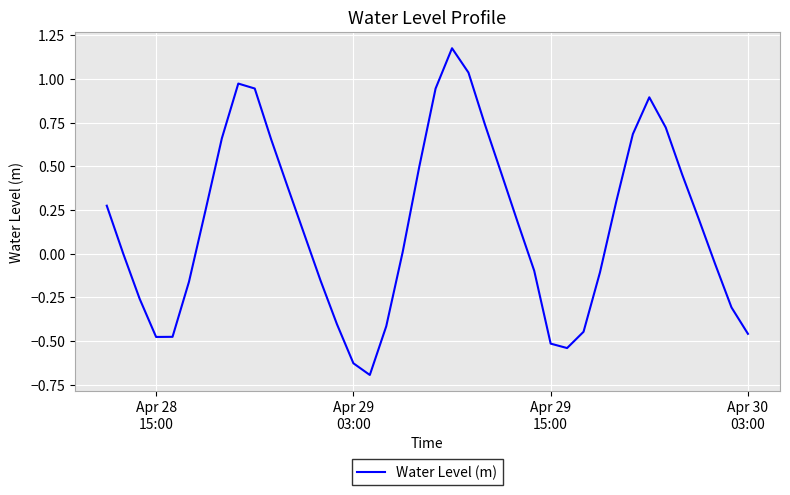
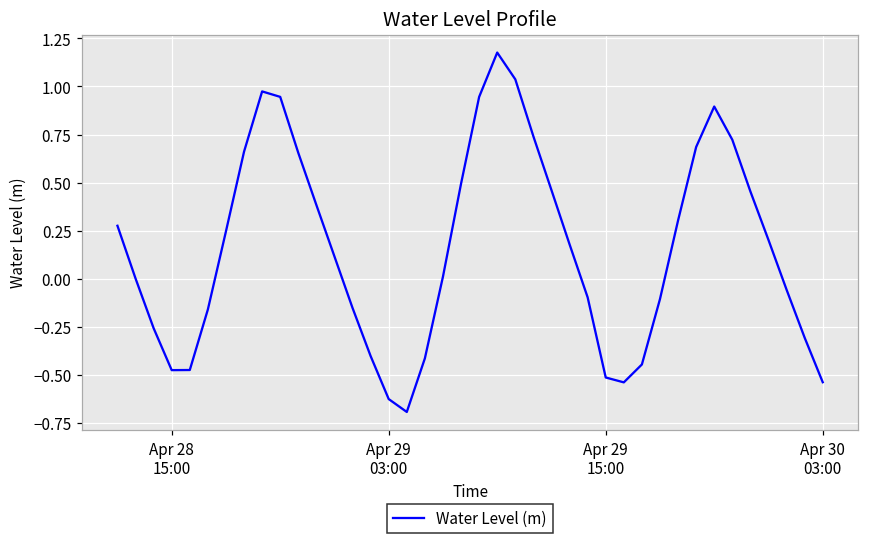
  {
    "Apr 28 15:00": -0.48,
    "Apr 29 03:00": -0.63,
    "Apr 29 15:00": -0.51,
-   "Apr 30 03:00": -0.46
+   "Apr 30 03:00": -0.54
  }
